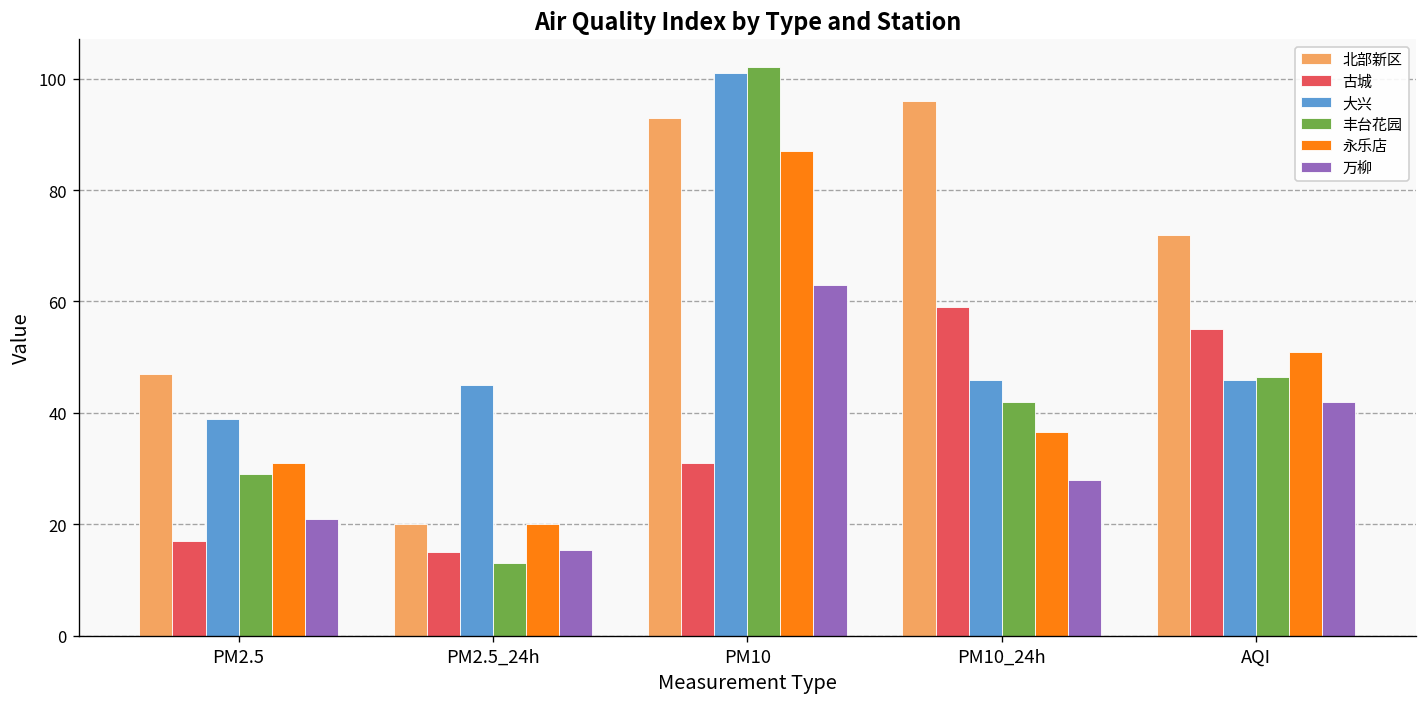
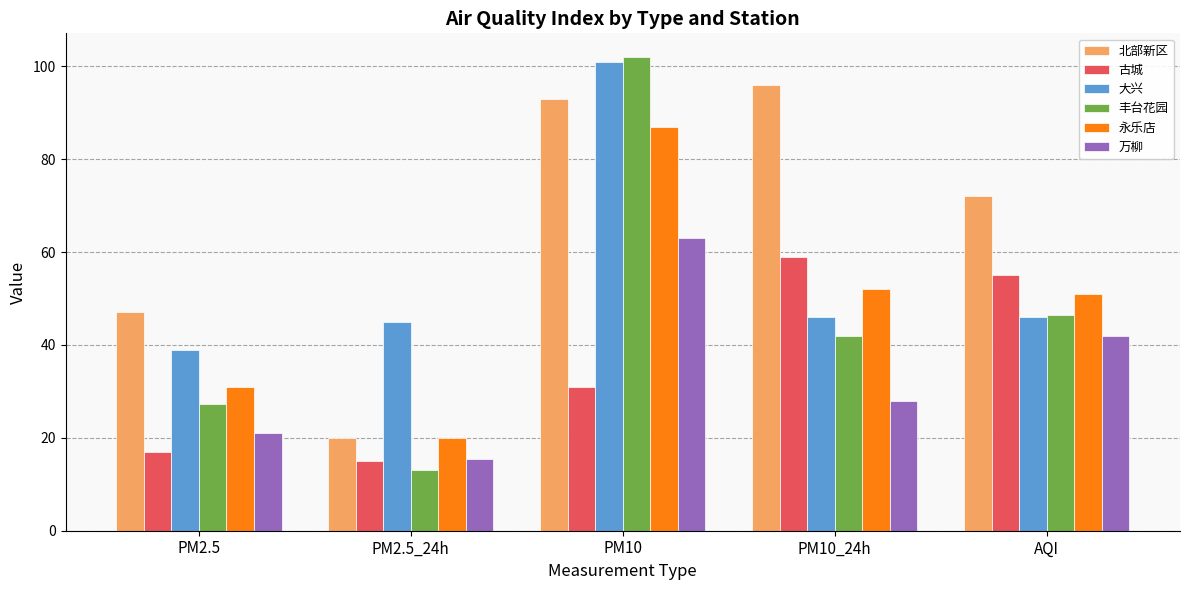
  {
    "北部新区": {
      "PM2.5": 47,
      "PM2.5_24h": 20,
      "PM10": 93,
      "PM10_24h": 96,
      "AQI": 72
    },
    "古城": {
      "PM2.5": 17,
      "PM2.5_24h": 15,
      "PM10": 31,
      "PM10_24h": 59,
      "AQI": 55
    },
    "大兴": {
      "PM2.5": 39,
      "PM2.5_24h": 45,
      "PM10": 101,
      "PM10_24h": 46,
      "AQI": 46
    },
    "丰台花园": {
-     "PM2.5": 29,
+     "PM2.5": 27,
      "PM2.5_24h": 13,
      "PM10": 102,
      "PM10_24h": 42,
      "AQI": 46
    },
    "永乐店": {
      "PM2.5": 31,
      "PM2.5_24h": 20,
      "PM10": 87,
-     "PM10_24h": 37,
+     "PM10_24h": 52,
      "AQI": 51
    },
    "万柳": {
      "PM2.5": 21,
      "PM2.5_24h": 15,
      "PM10": 63,
      "PM10_24h": 28,
      "AQI": 42
    }
  }
